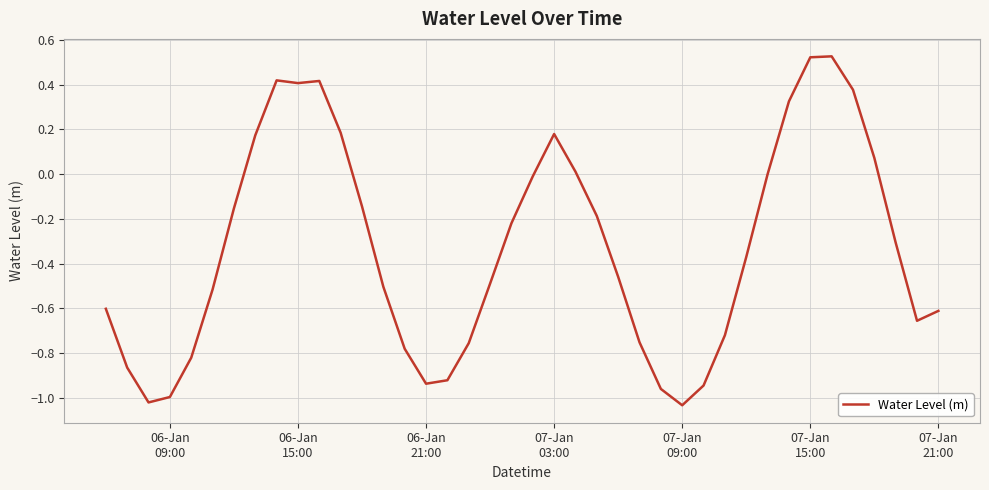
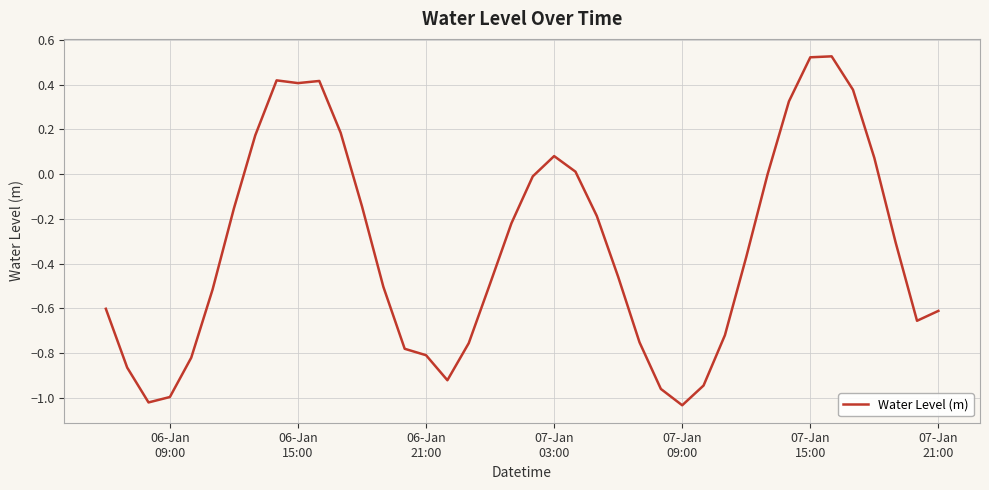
  {
    "06-Jan 09:00": -1.00,
    "06-Jan 15:00": 0.41,
-   "06-Jan 21:00": -0.94,
-   "07-Jan 03:00": 0.18,
+   "06-Jan 21:00": -0.81,
+   "07-Jan 03:00": 0.08,
    "07-Jan 09:00": -1.03,
    "07-Jan 15:00": 0.52,
    "07-Jan 21:00": -0.61
  }
